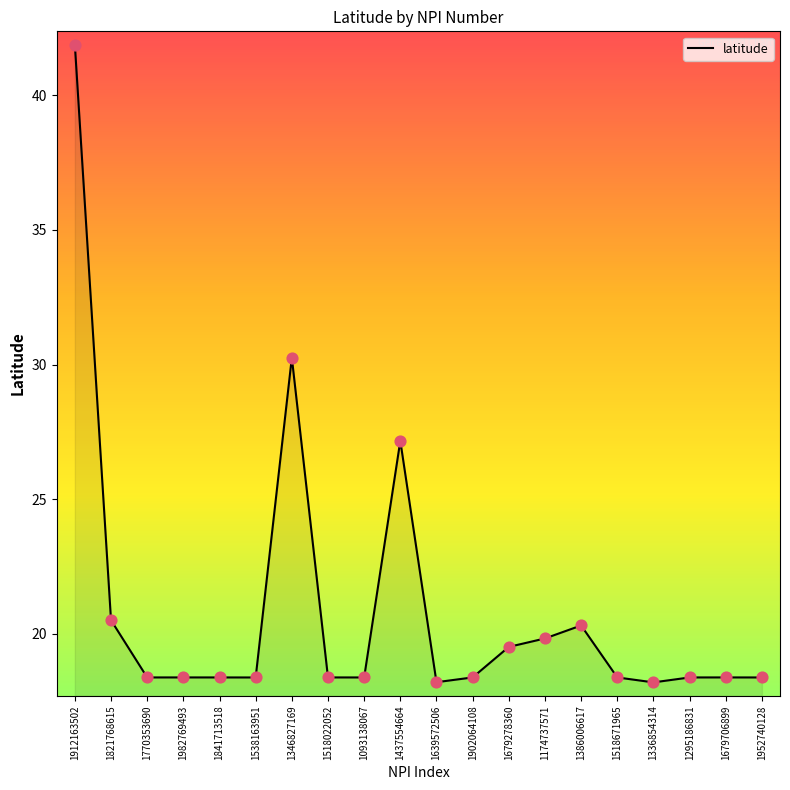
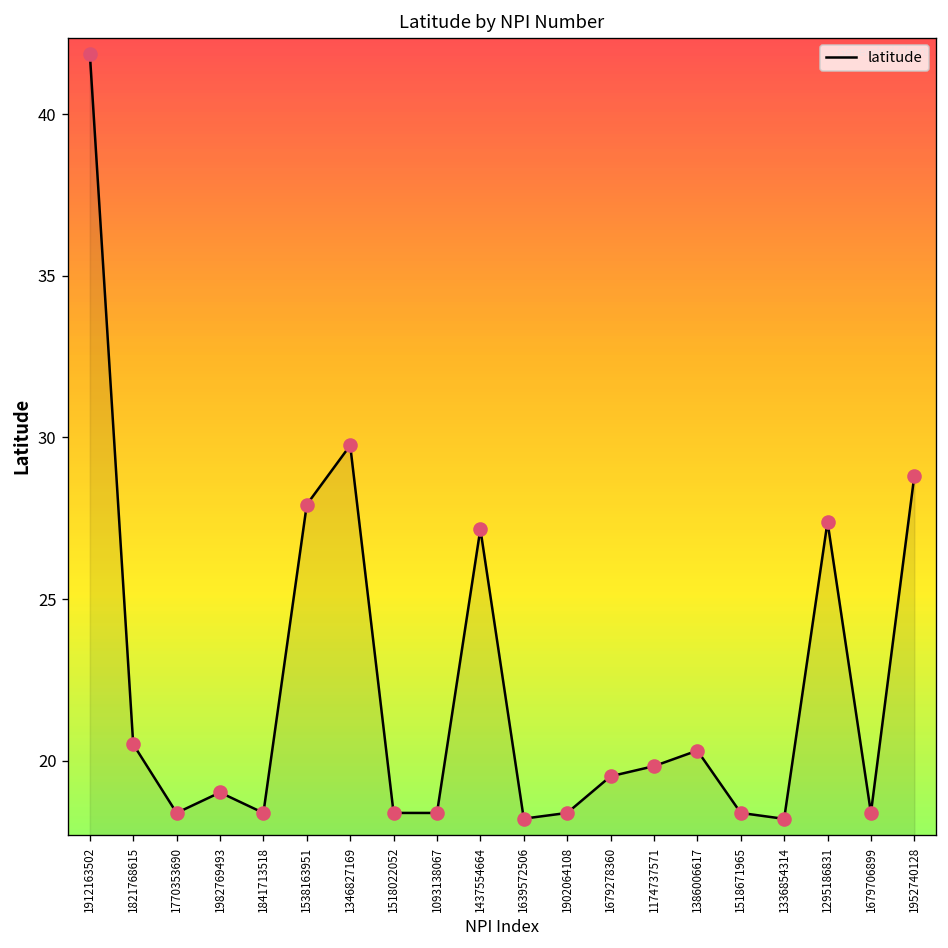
  {
    "1912163502": 41.9,
    "1821768615": 20.5,
    "1770353690": 18.4,
-   "1982769493": 18.4,
+   "1982769493": 19.0,
    "1841713518": 18.4,
-   "1538163951": 18.4,
-   "1346827169": 30.3,
+   "1538163951": 27.9,
+   "1346827169": 29.8,
    "1518022052": 18.4,
    "1093138067": 18.4,
    "1437554664": 27.2,
    "1639572506": 18.2,
    "1902064108": 18.4,
    "1679278360": 19.5,
    "1174737571": 19.8,
    "1386006617": 20.3,
    "1518671965": 18.4,
    "1336854314": 18.2,
-   "1295186831": 18.4,
+   "1295186831": 27.4,
    "1679706899": 18.4,
-   "1952740128": 18.4
+   "1952740128": 28.8
  }
